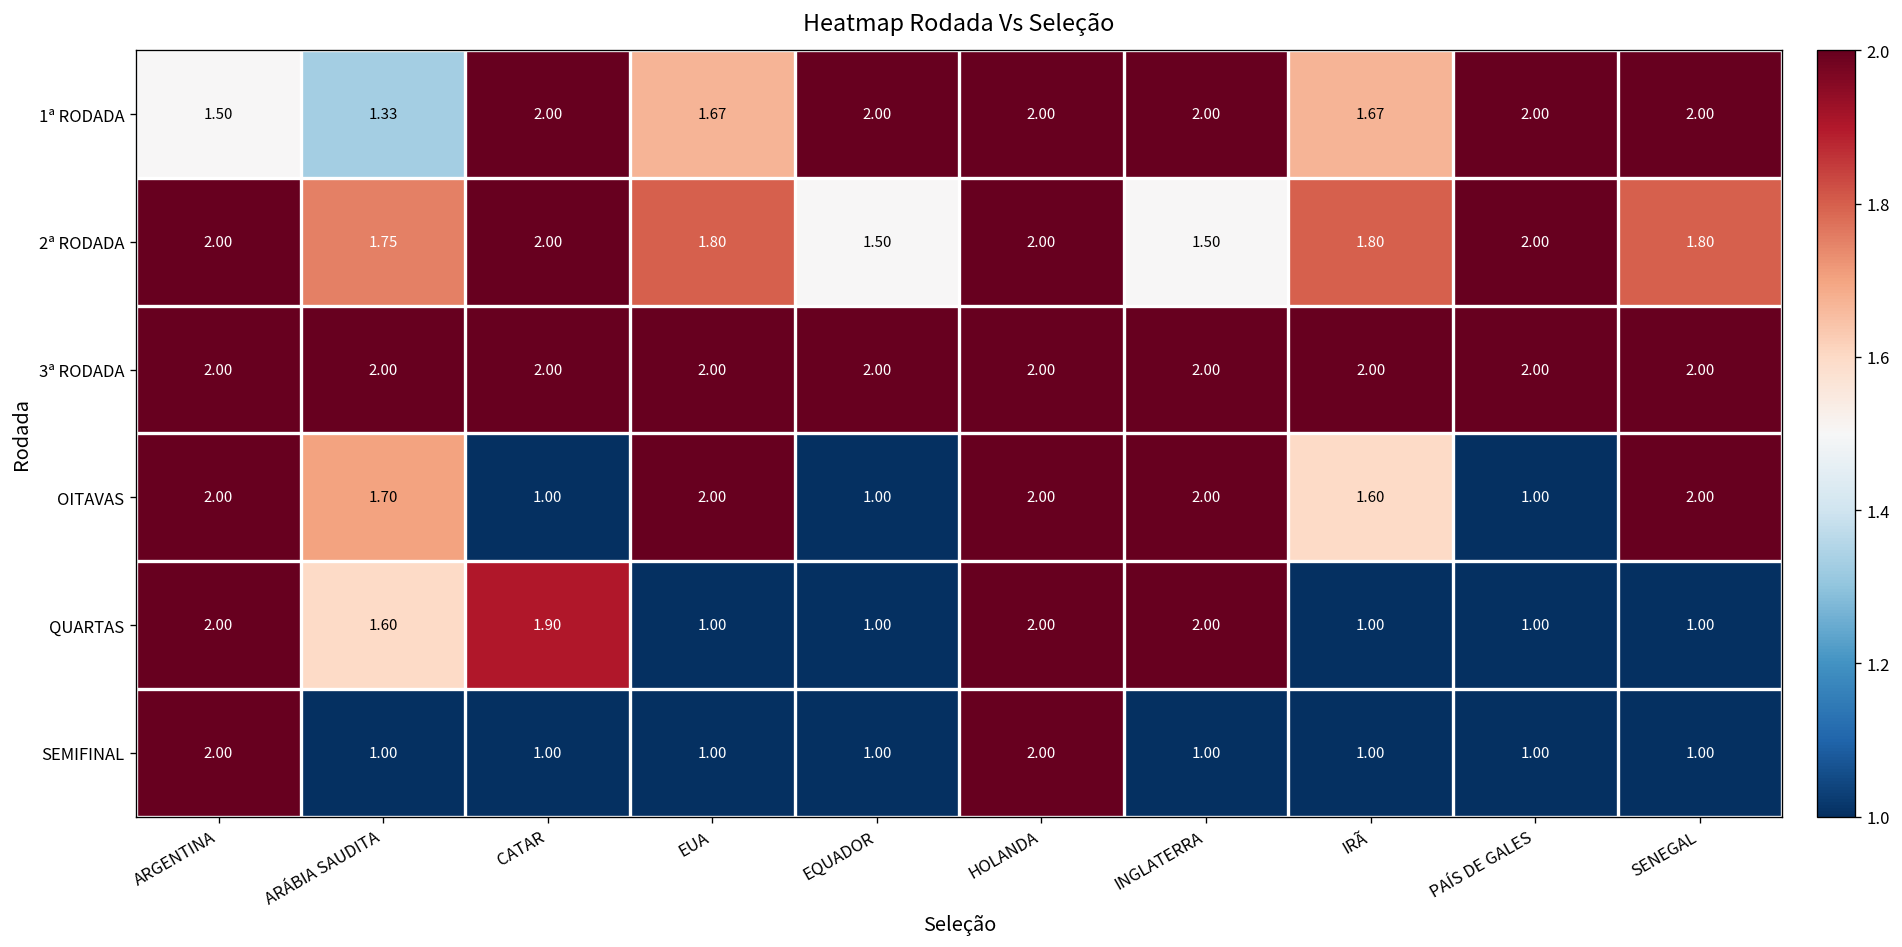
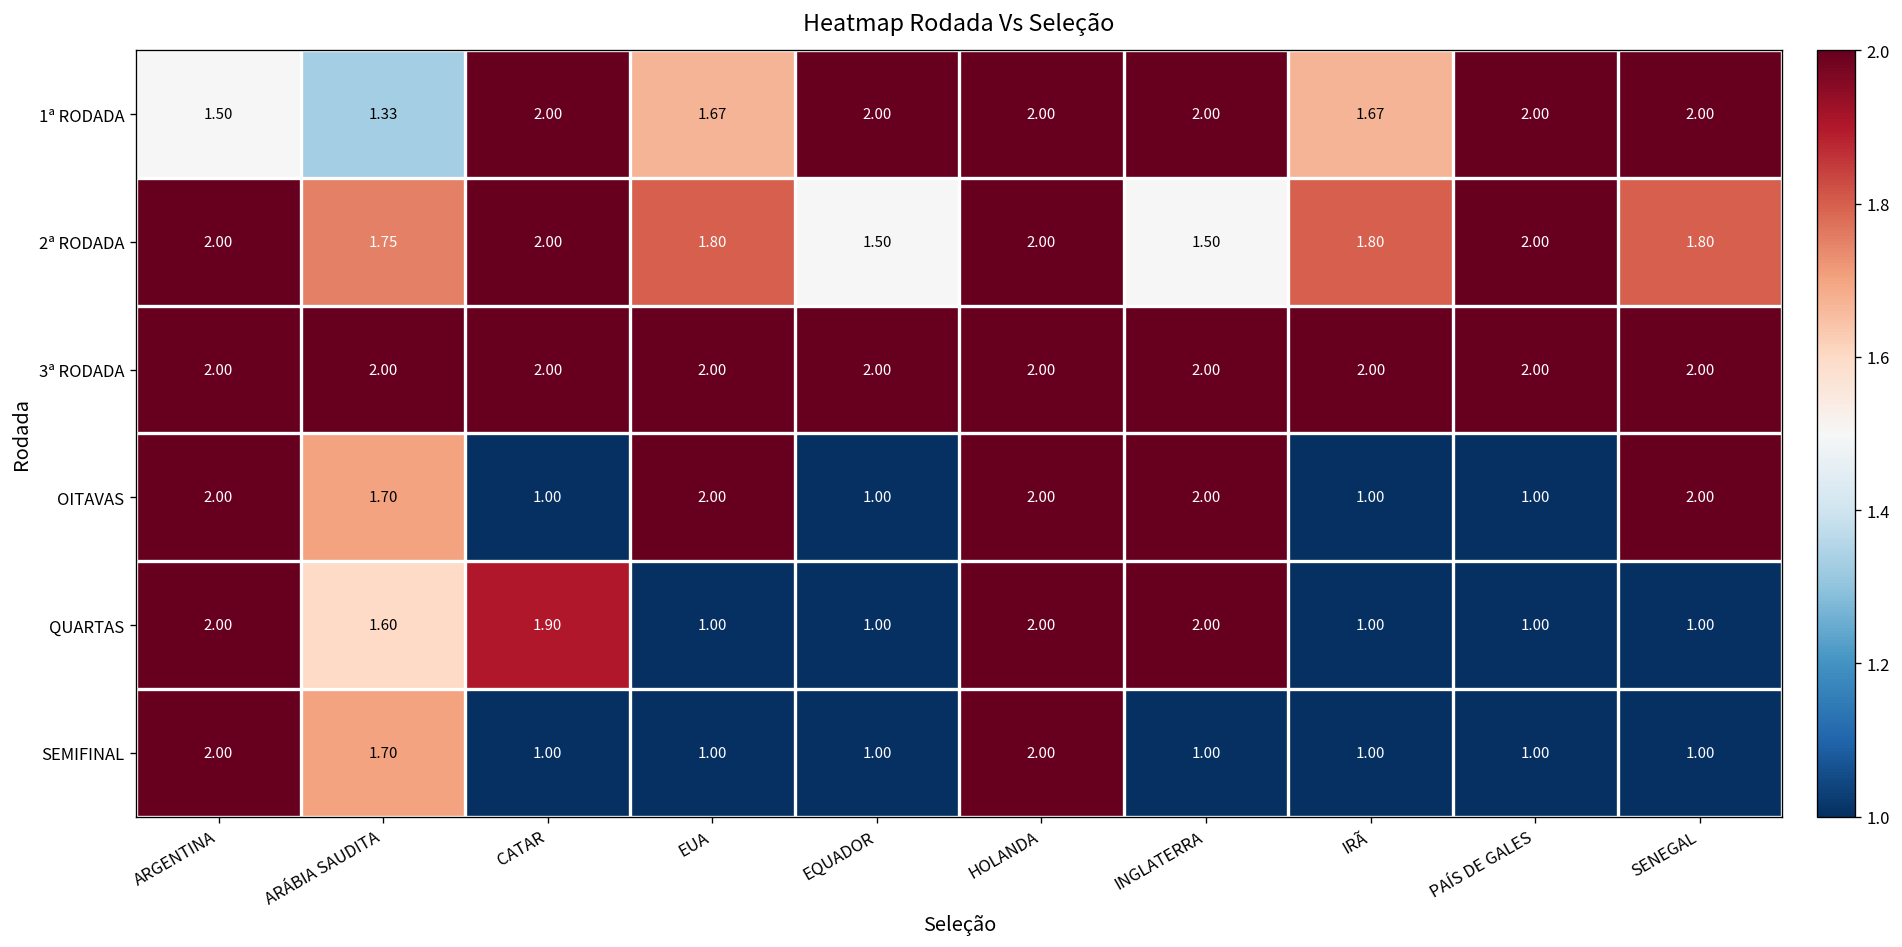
  {
    "1ª RODADA": {
      "ARGENTINA": 1.50,
      "ARÁBIA SAUDITA": 1.33,
      "CATAR": 2.00,
      "EUA": 1.67,
      "EQUADOR": 2.00,
      "HOLANDA": 2.00,
      "INGLATERRA": 2.00,
      "IRÃ": 1.67,
      "PAÍS DE GALES": 2.00,
      "SENEGAL": 2.00
    },
    "2ª RODADA": {
      "ARGENTINA": 2.00,
      "ARÁBIA SAUDITA": 1.75,
      "CATAR": 2.00,
      "EUA": 1.80,
      "EQUADOR": 1.50,
      "HOLANDA": 2.00,
      "INGLATERRA": 1.50,
      "IRÃ": 1.80,
      "PAÍS DE GALES": 2.00,
      "SENEGAL": 1.80
    },
    "3ª RODADA": {
      "ARGENTINA": 2.00,
      "ARÁBIA SAUDITA": 2.00,
      "CATAR": 2.00,
      "EUA": 2.00,
      "EQUADOR": 2.00,
      "HOLANDA": 2.00,
      "INGLATERRA": 2.00,
      "IRÃ": 2.00,
      "PAÍS DE GALES": 2.00,
      "SENEGAL": 2.00
    },
    "OITAVAS": {
      "ARGENTINA": 2.00,
      "ARÁBIA SAUDITA": 1.70,
      "CATAR": 1.00,
      "EUA": 2.00,
      "EQUADOR": 1.00,
      "HOLANDA": 2.00,
      "INGLATERRA": 2.00,
-     "IRÃ": 1.60,
+     "IRÃ": 1.00,
      "PAÍS DE GALES": 1.00,
      "SENEGAL": 2.00
    },
    "QUARTAS": {
      "ARGENTINA": 2.00,
      "ARÁBIA SAUDITA": 1.60,
      "CATAR": 1.90,
      "EUA": 1.00,
      "EQUADOR": 1.00,
      "HOLANDA": 2.00,
      "INGLATERRA": 2.00,
      "IRÃ": 1.00,
      "PAÍS DE GALES": 1.00,
      "SENEGAL": 1.00
    },
    "SEMIFINAL": {
      "ARGENTINA": 2.00,
-     "ARÁBIA SAUDITA": 1.00,
+     "ARÁBIA SAUDITA": 1.70,
      "CATAR": 1.00,
      "EUA": 1.00,
      "EQUADOR": 1.00,
      "HOLANDA": 2.00,
      "INGLATERRA": 1.00,
      "IRÃ": 1.00,
      "PAÍS DE GALES": 1.00,
      "SENEGAL": 1.00
    }
  }
